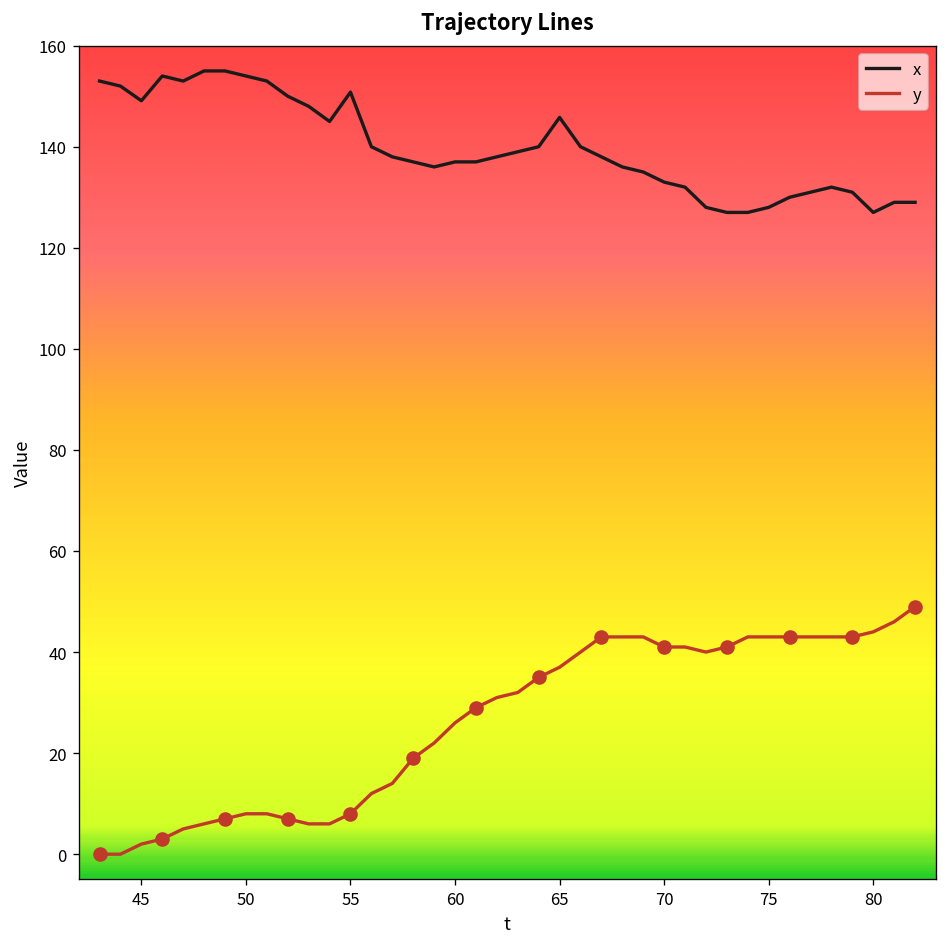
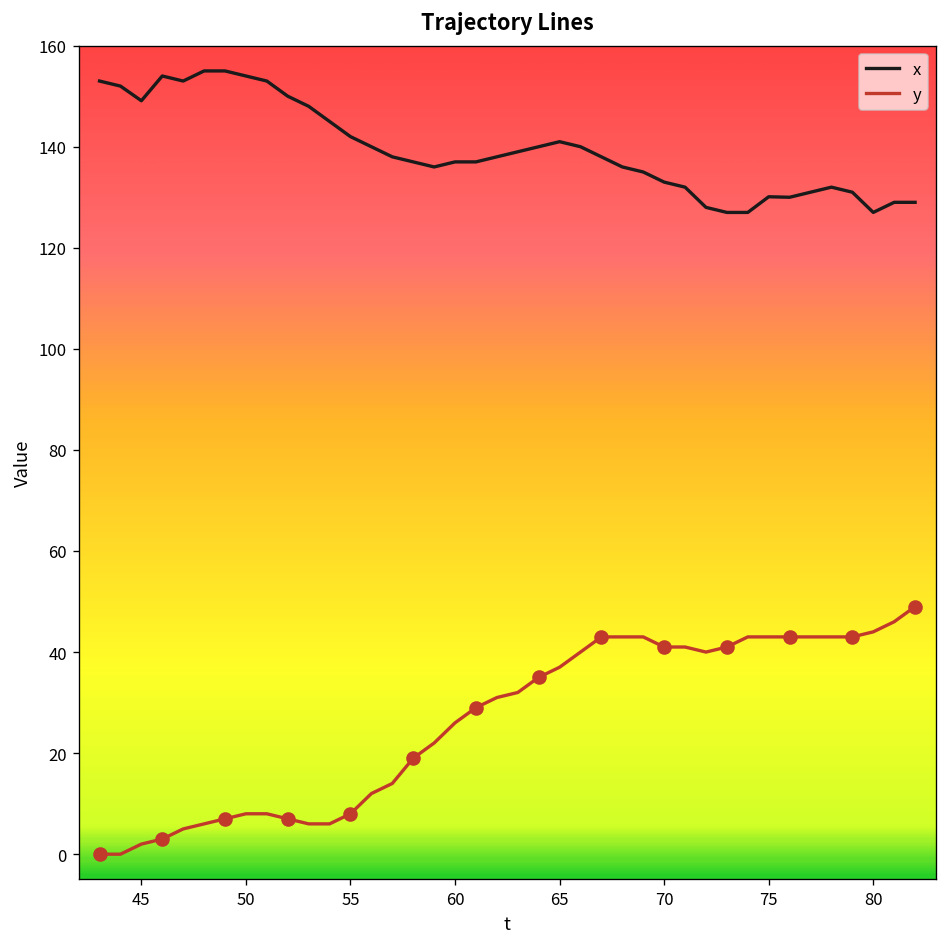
  {
    "x": {
      "45": 149,
      "50": 154,
-     "55": 151,
+     "55": 142,
      "60": 137,
-     "65": 146,
+     "65": 141,
      "70": 133,
-     "75": 128,
+     "75": 130,
      "80": 127
    }
  }
